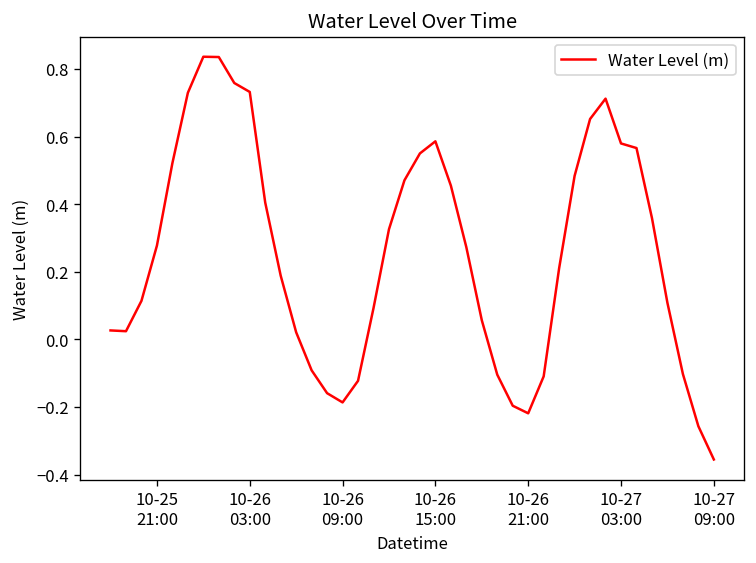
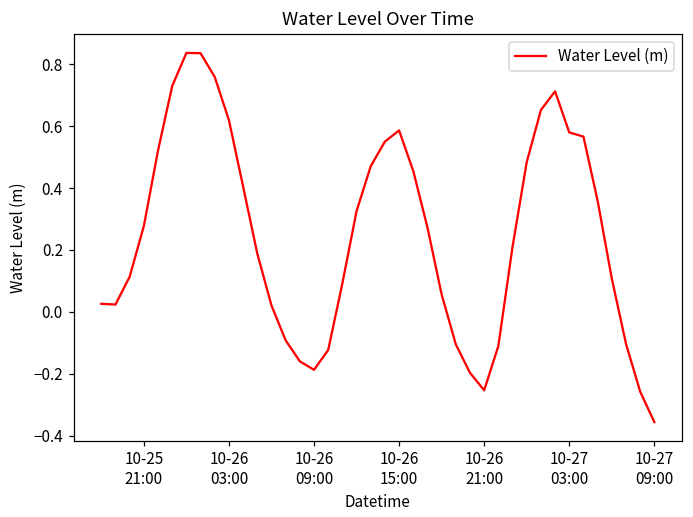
  {
    "10-25 21:00": 0.28,
-   "10-26 03:00": 0.73,
+   "10-26 03:00": 0.62,
    "10-26 09:00": -0.19,
    "10-26 15:00": 0.59,
-   "10-26 21:00": -0.22,
+   "10-26 21:00": -0.25,
    "10-27 03:00": 0.58,
    "10-27 09:00": -0.36
  }
